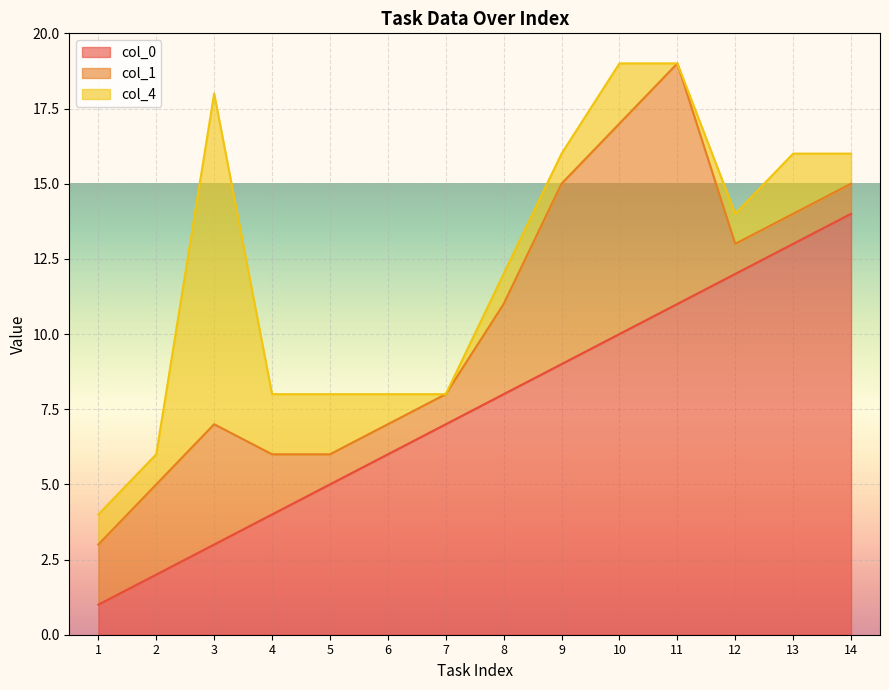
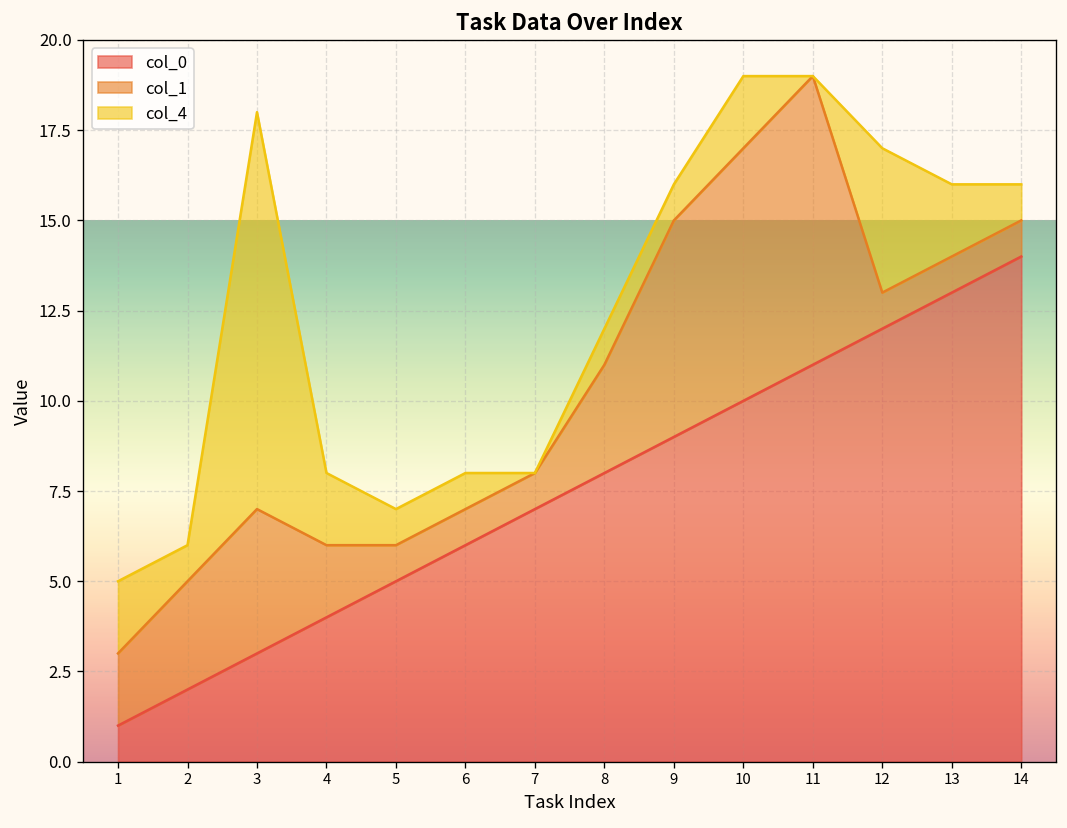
  {
    "col_4": {
-     "1": 1,
+     "1": 2,
      "2": 1,
      "3": 11,
      "4": 2,
-     "5": 2,
+     "5": 1,
      "6": 1,
      "8": 1,
      "9": 1,
      "10": 2,
-     "12": 1,
+     "12": 4,
      "13": 2,
      "14": 1
    }
  }
